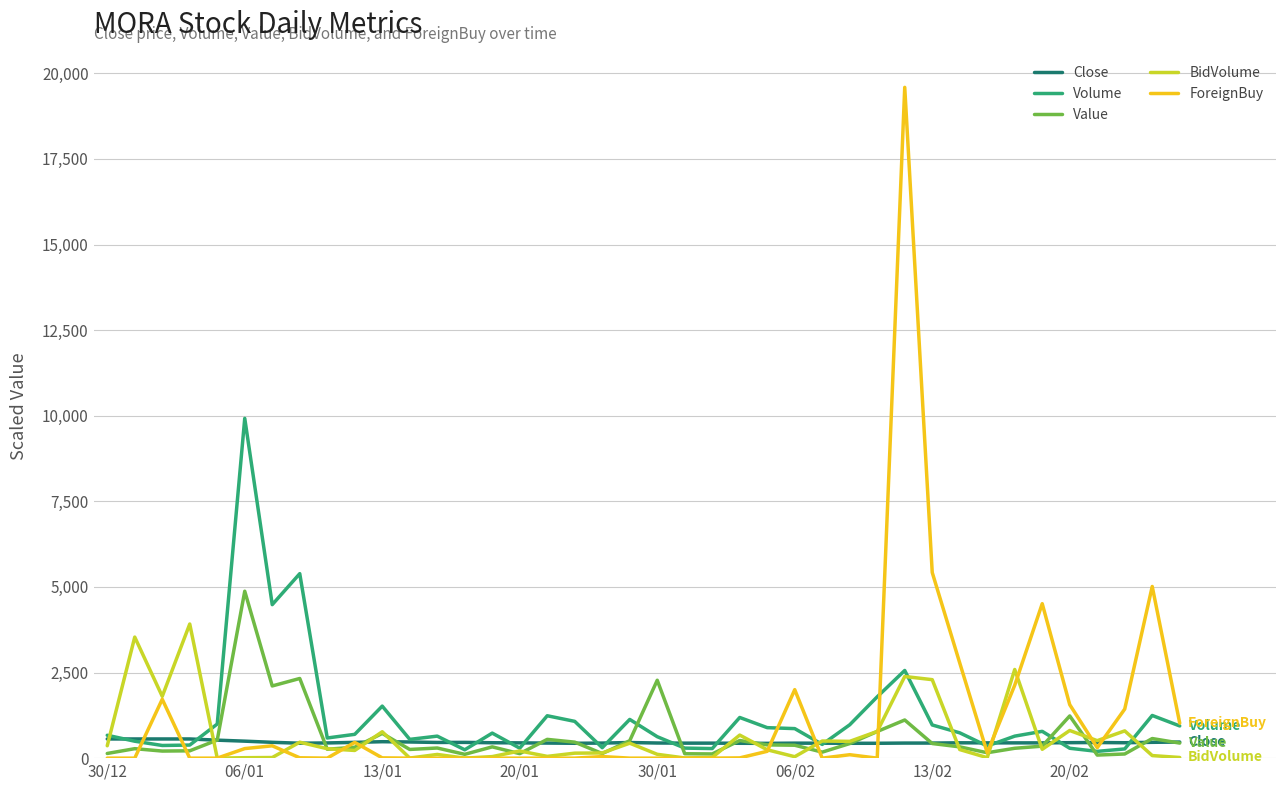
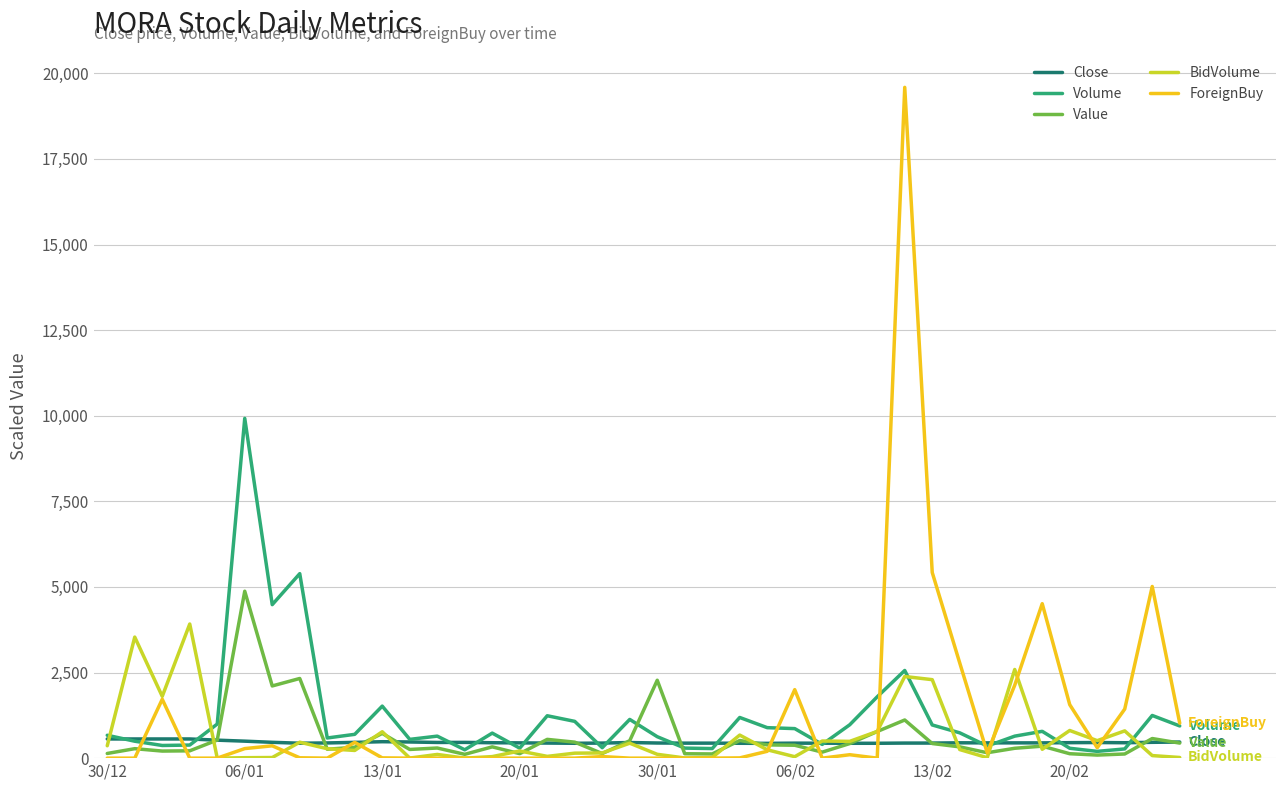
  {
    "Value": {
      "30/12": "100",
      "06/01": "4,900",
      "20/01": "100",
      "30/01": "2,300",
-     "20/02": "1,200"
+     "20/02": "100"
    }
  }
